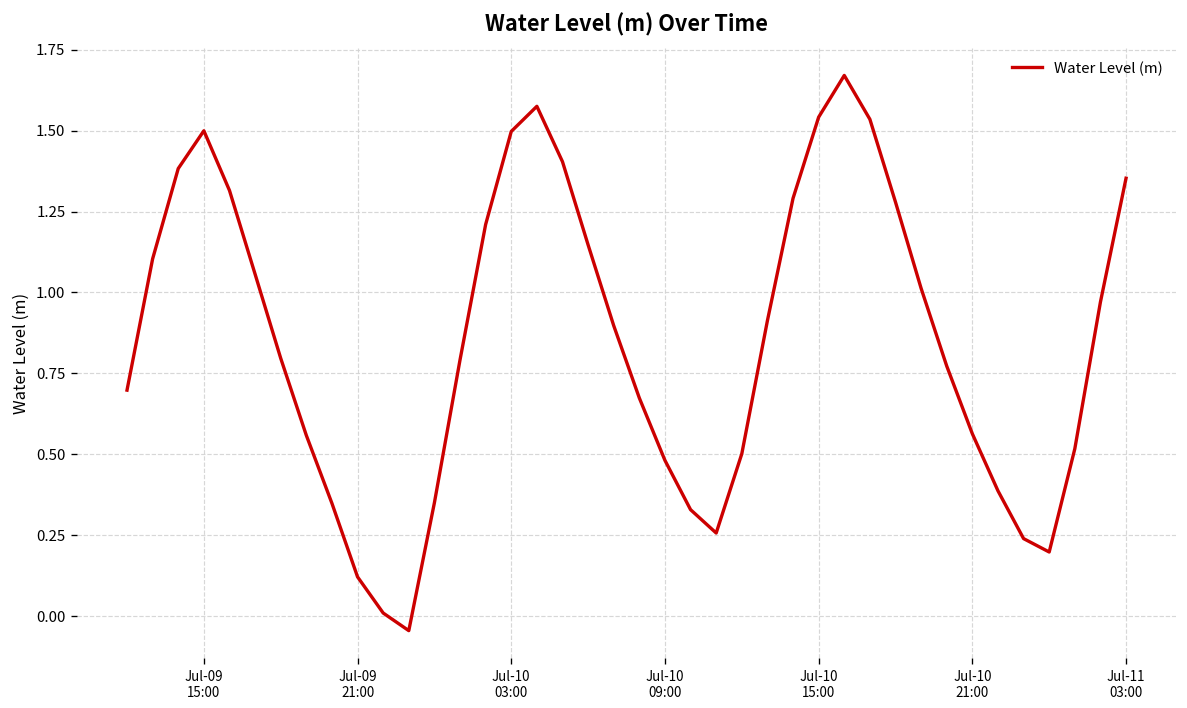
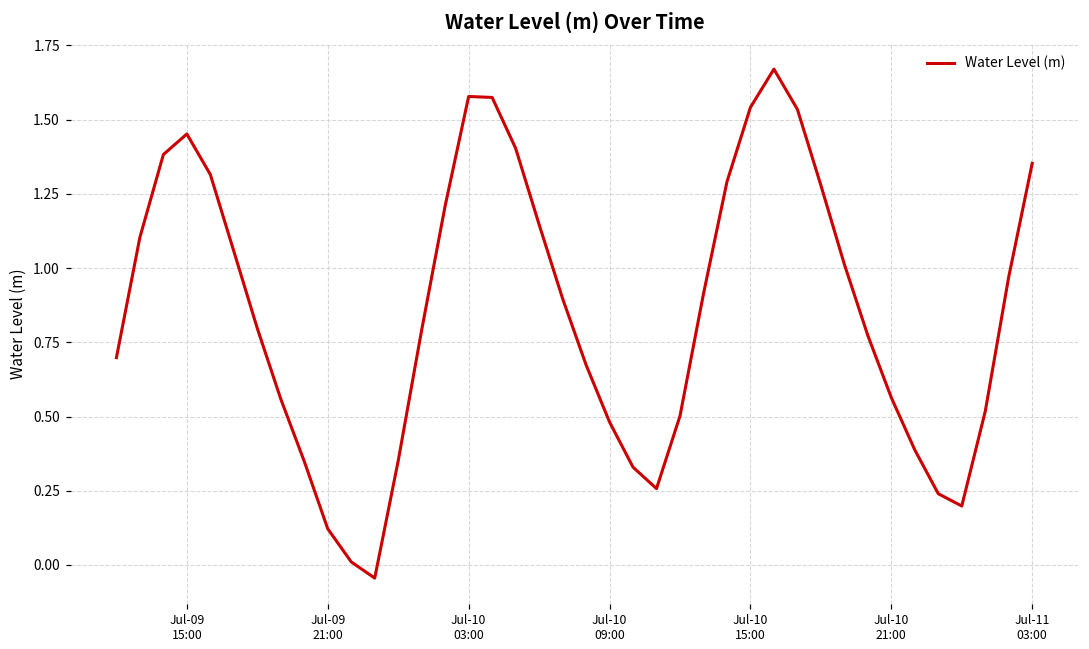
  {
-   "Jul-09 15:00": 1.50,
+   "Jul-09 15:00": 1.45,
    "Jul-09 21:00": 0.12,
-   "Jul-10 03:00": 1.50,
+   "Jul-10 03:00": 1.58,
    "Jul-10 09:00": 0.48,
    "Jul-10 15:00": 1.54,
    "Jul-10 21:00": 0.56,
    "Jul-11 03:00": 1.35
  }
